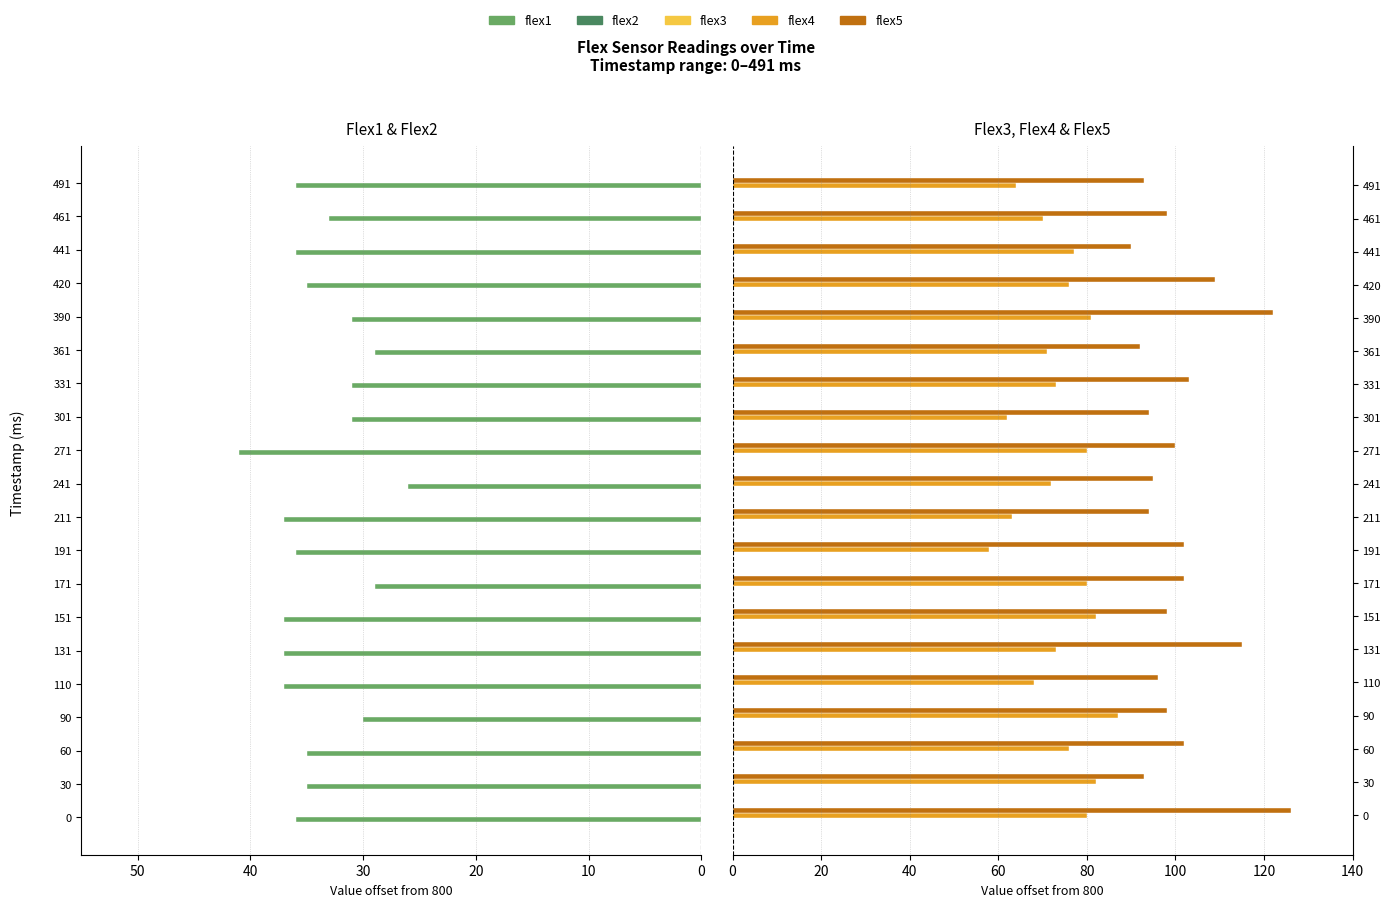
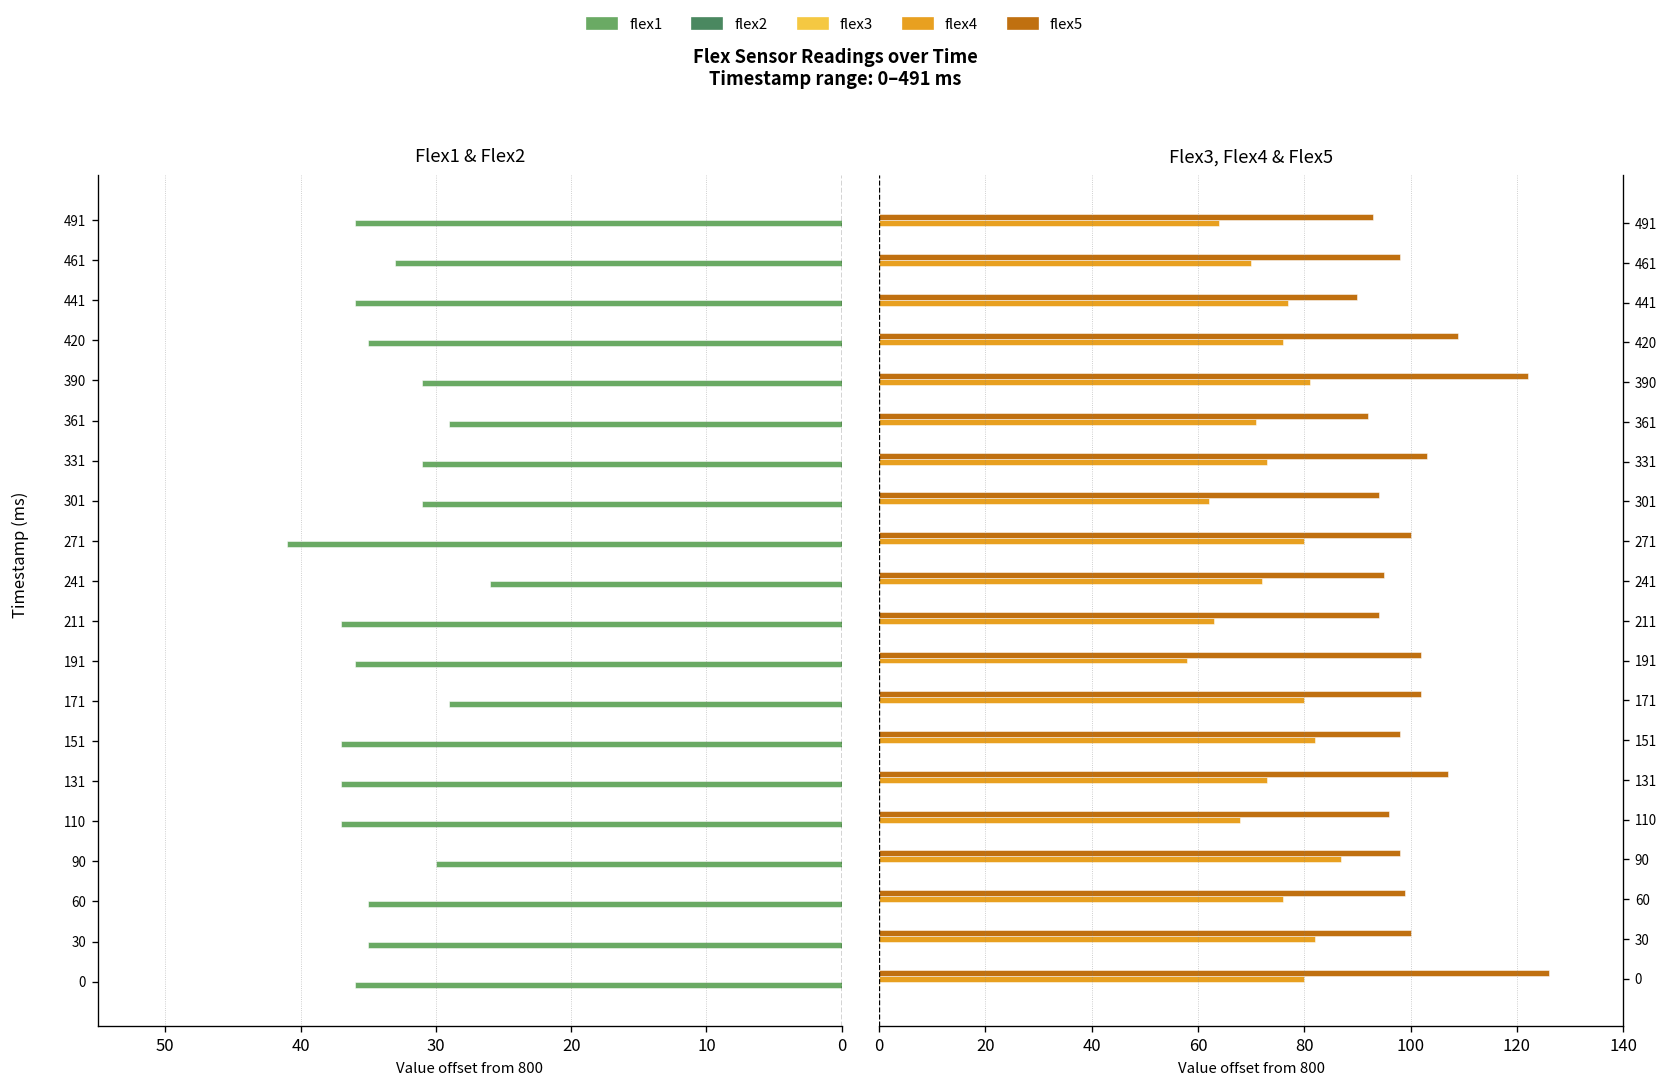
  {
    "Flex3, Flex4 & Flex5": {
      "flex5": {
        "491": 93,
        "461": 98,
        "441": 90,
        "420": 109,
        "390": 122,
        "361": 92,
        "331": 103,
        "301": 94,
        "271": 100,
        "241": 95,
        "211": 94,
        "191": 102,
        "171": 102,
        "151": 98,
-       "131": 115,
+       "131": 107,
        "110": 96,
        "90": 98,
-       "60": 102,
-       "30": 93,
+       "60": 99,
+       "30": 100,
        "0": 126
      }
    }
  }
